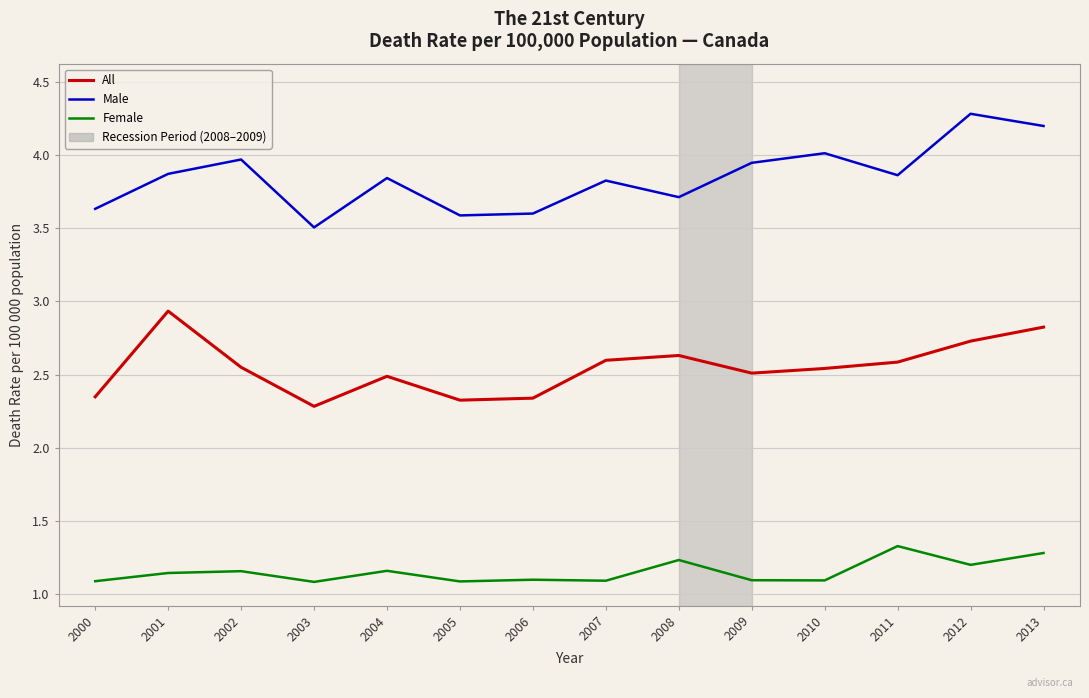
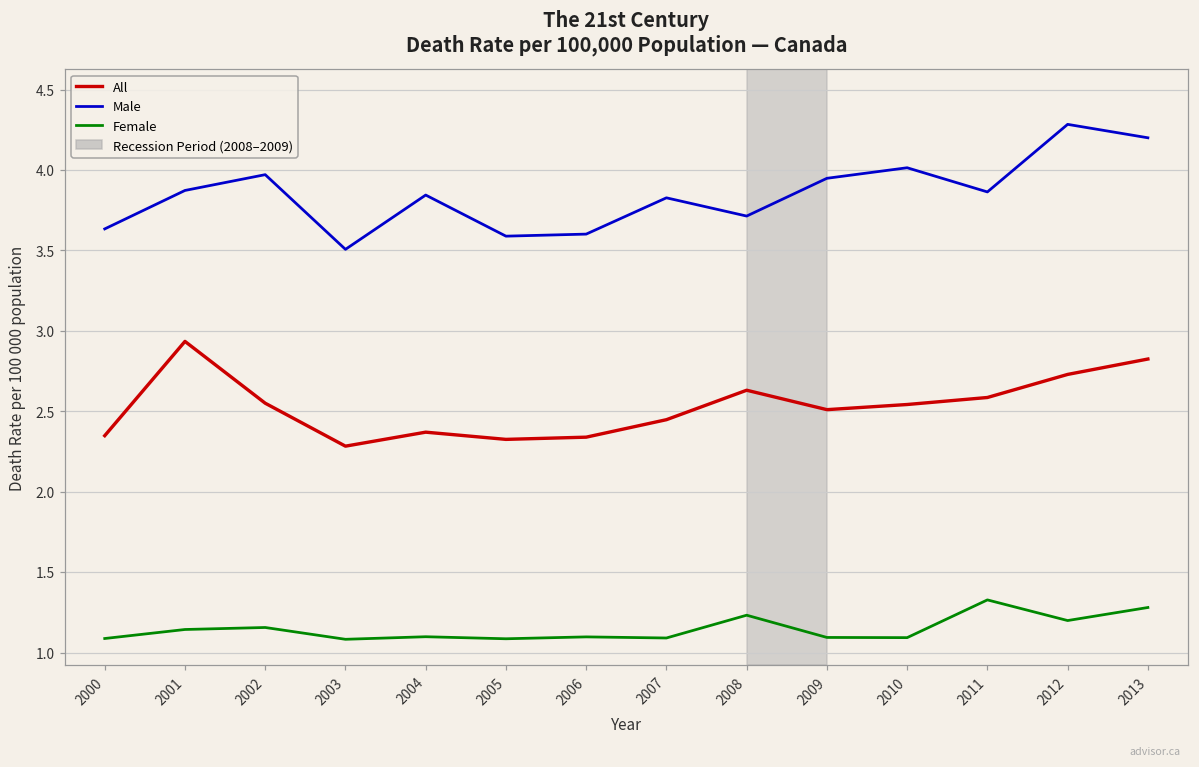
  {
    "All": {
      "2000": 2.35,
      "2001": 2.93,
      "2002": 2.55,
      "2003": 2.28,
-     "2004": 2.49,
+     "2004": 2.37,
      "2005": 2.33,
      "2006": 2.34,
-     "2007": 2.60,
+     "2007": 2.45,
      "2008": 2.63,
      "2009": 2.51,
      "2010": 2.54,
      "2011": 2.59,
      "2012": 2.73,
      "2013": 2.82
    },
    "Male": {
      "2000": 3.63,
      "2001": 3.87,
      "2002": 3.97,
      "2003": 3.51,
      "2004": 3.84,
      "2005": 3.59,
      "2006": 3.60,
      "2007": 3.83,
      "2008": 3.71,
      "2009": 3.95,
      "2010": 4.01,
      "2011": 3.86,
      "2012": 4.28,
      "2013": 4.20
    },
    "Female": {
      "2000": 1.09,
      "2001": 1.14,
      "2002": 1.16,
      "2003": 1.08,
-     "2004": 1.16,
+     "2004": 1.10,
      "2005": 1.09,
      "2006": 1.10,
      "2007": 1.09,
      "2008": 1.23,
      "2009": 1.09,
      "2010": 1.09,
      "2011": 1.33,
      "2012": 1.20,
      "2013": 1.28
    }
  }
